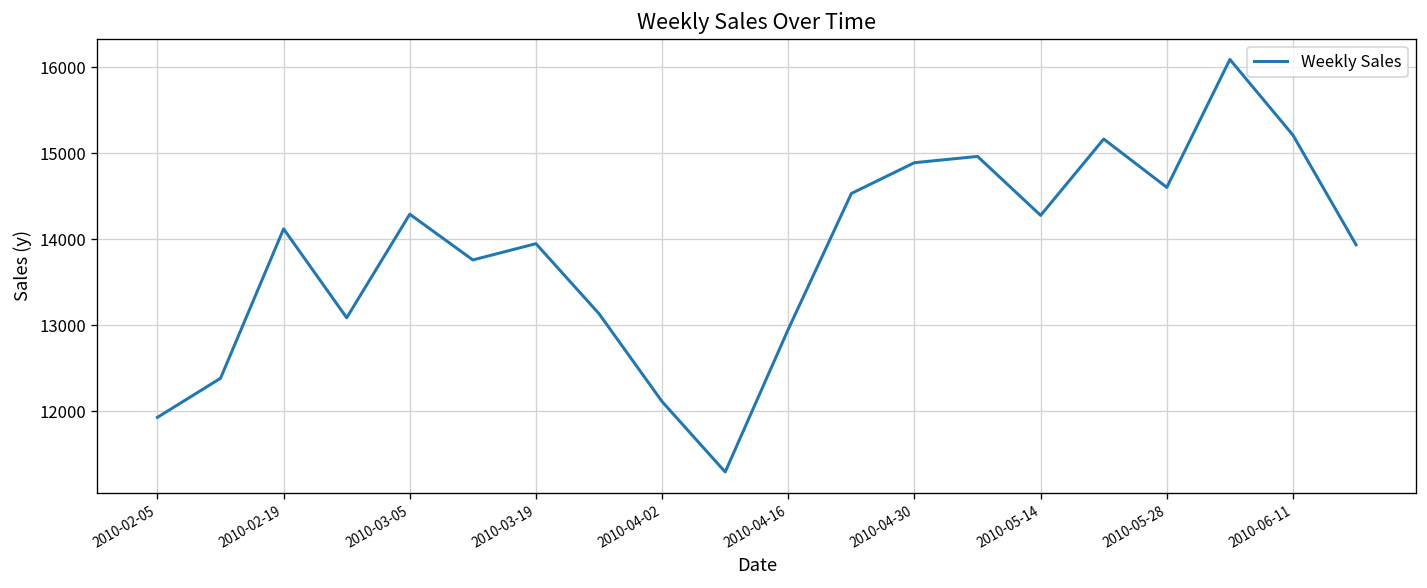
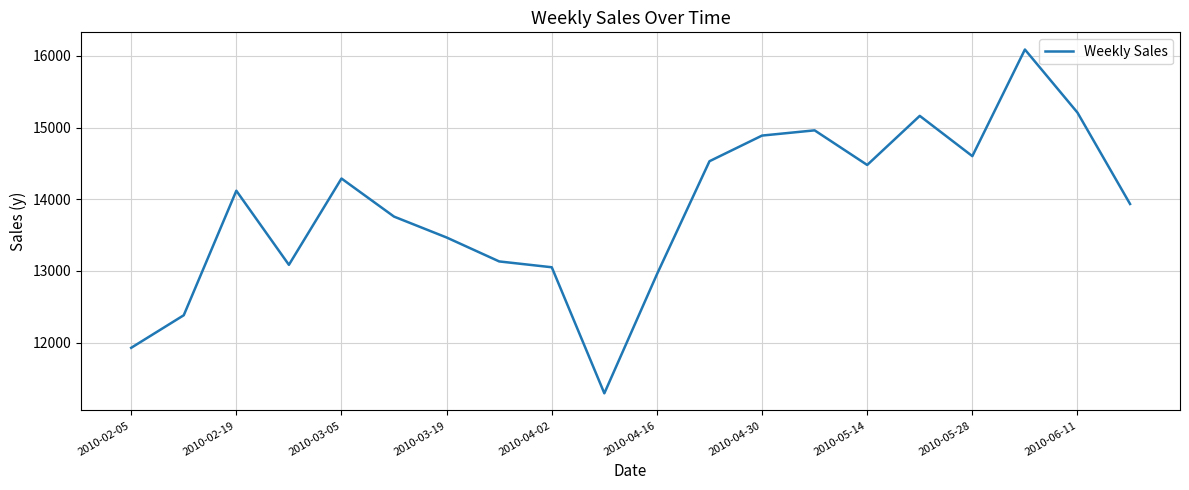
  {
    "2010-02-05": 11900,
    "2010-02-19": 14100,
    "2010-03-05": 14300,
-   "2010-03-19": 13900,
-   "2010-04-02": 12100,
+   "2010-03-19": 13500,
+   "2010-04-02": 13100,
    "2010-04-16": 13000,
    "2010-04-30": 14900,
-   "2010-05-14": 14300,
+   "2010-05-14": 14500,
    "2010-05-28": 14600,
    "2010-06-11": 15200
  }
